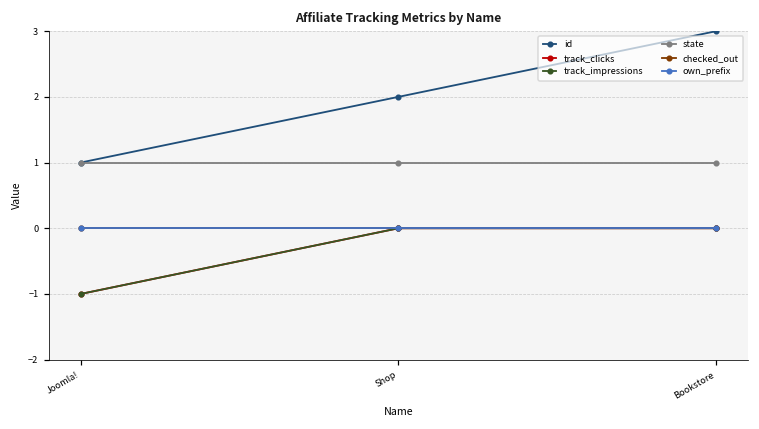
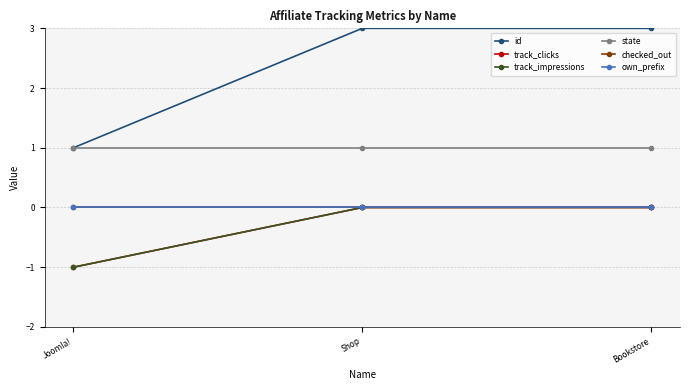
  {
    "id": {
-     "Shop": 2,
+     "Shop": 3,
      "Bookstore": 3
    },
    "track_impressions": {
      "Joomla!": -1
    },
    "state": {
      "Shop": 1,
      "Bookstore": 1
    },
    "own_prefix": {
      "Joomla!": 0
    }
  }
